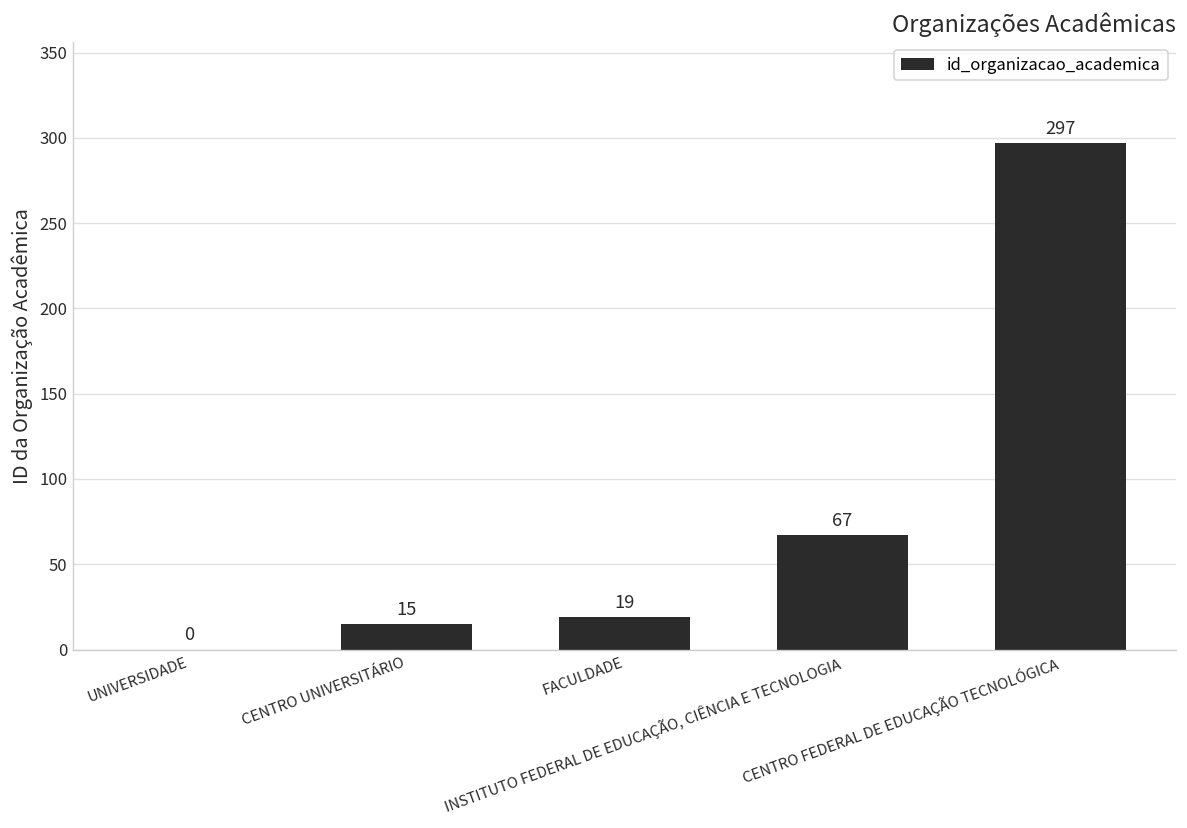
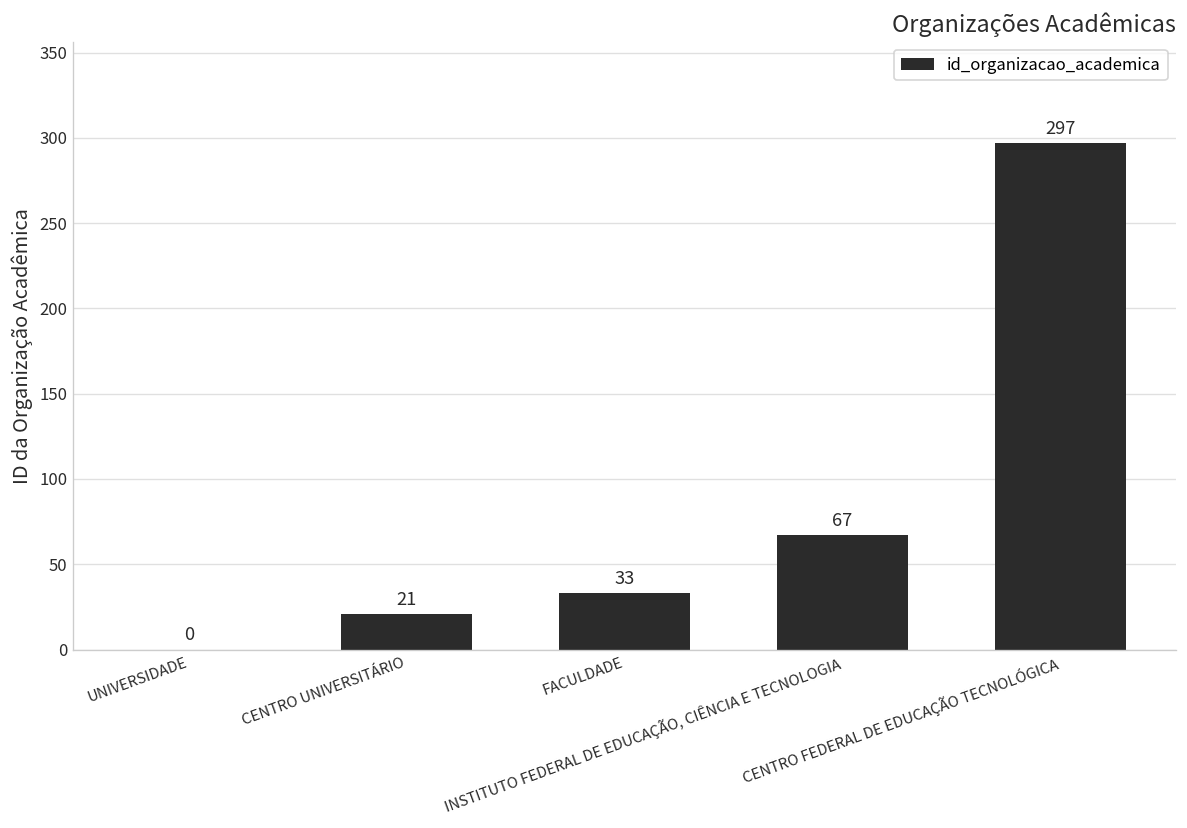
  {
    "UNIVERSIDADE": 0,
-   "CENTRO UNIVERSITÁRIO": 15,
-   "FACULDADE": 19,
+   "CENTRO UNIVERSITÁRIO": 21,
+   "FACULDADE": 33,
    "INSTITUTO FEDERAL DE EDUCAÇÃO, CIÊNCIA E TECNOLOGIA": 67,
    "CENTRO FEDERAL DE EDUCAÇÃO TECNOLÓGICA": 297
  }
